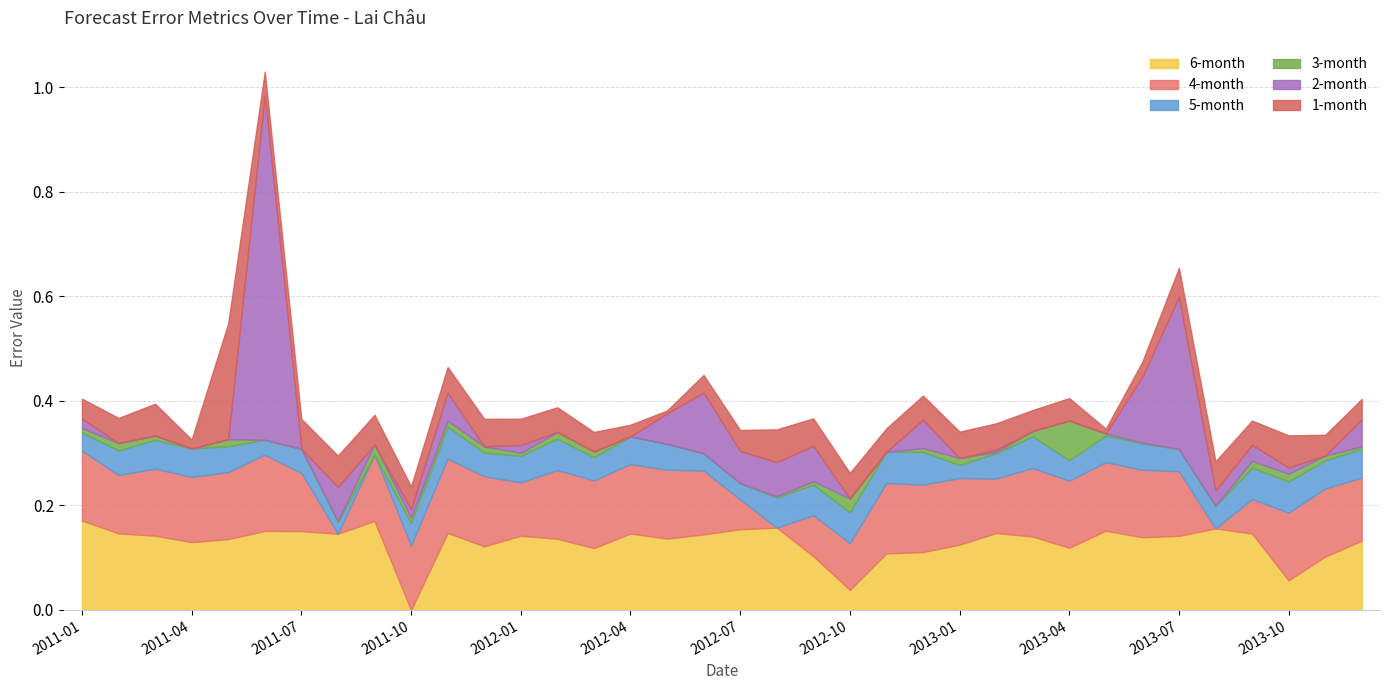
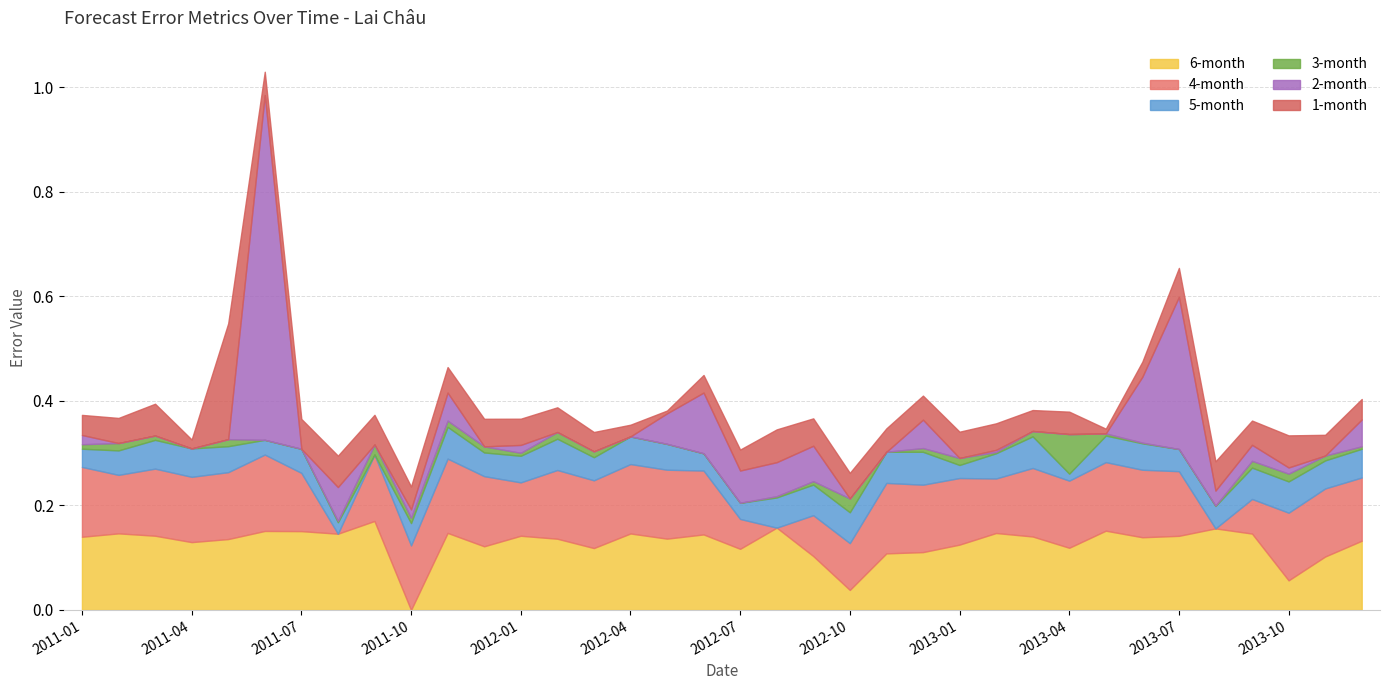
  {
    "6-month": {
-     "2011-01": 0.17,
+     "2011-01": 0.14,
      "2011-04": 0.13,
      "2011-07": 0.15,
      "2011-10": 0.00,
      "2012-01": 0.14,
      "2012-04": 0.15,
-     "2012-07": 0.15,
+     "2012-07": 0.12,
      "2012-10": 0.04,
      "2013-01": 0.12,
      "2013-04": 0.12,
      "2013-07": 0.14,
      "2013-10": 0.06
    },
    "5-month": {
      "2011-01": 0.03,
      "2011-10": 0.04,
      "2012-01": 0.05,
      "2012-10": 0.06,
      "2013-01": 0.02,
-     "2013-04": 0.04,
+     "2013-04": 0.01,
      "2013-10": 0.06
    },
    "3-month": {
      "2011-01": 0.01,
      "2011-10": 0.01,
      "2012-01": 0.01,
      "2013-10": 0.01
    },
    "2-month": {
      "2011-01": 0.02,
      "2011-10": 0.02,
      "2012-01": 0.02,
      "2012-07": 0.06,
      "2013-07": 0.29,
      "2013-10": 0.01
    }
  }
